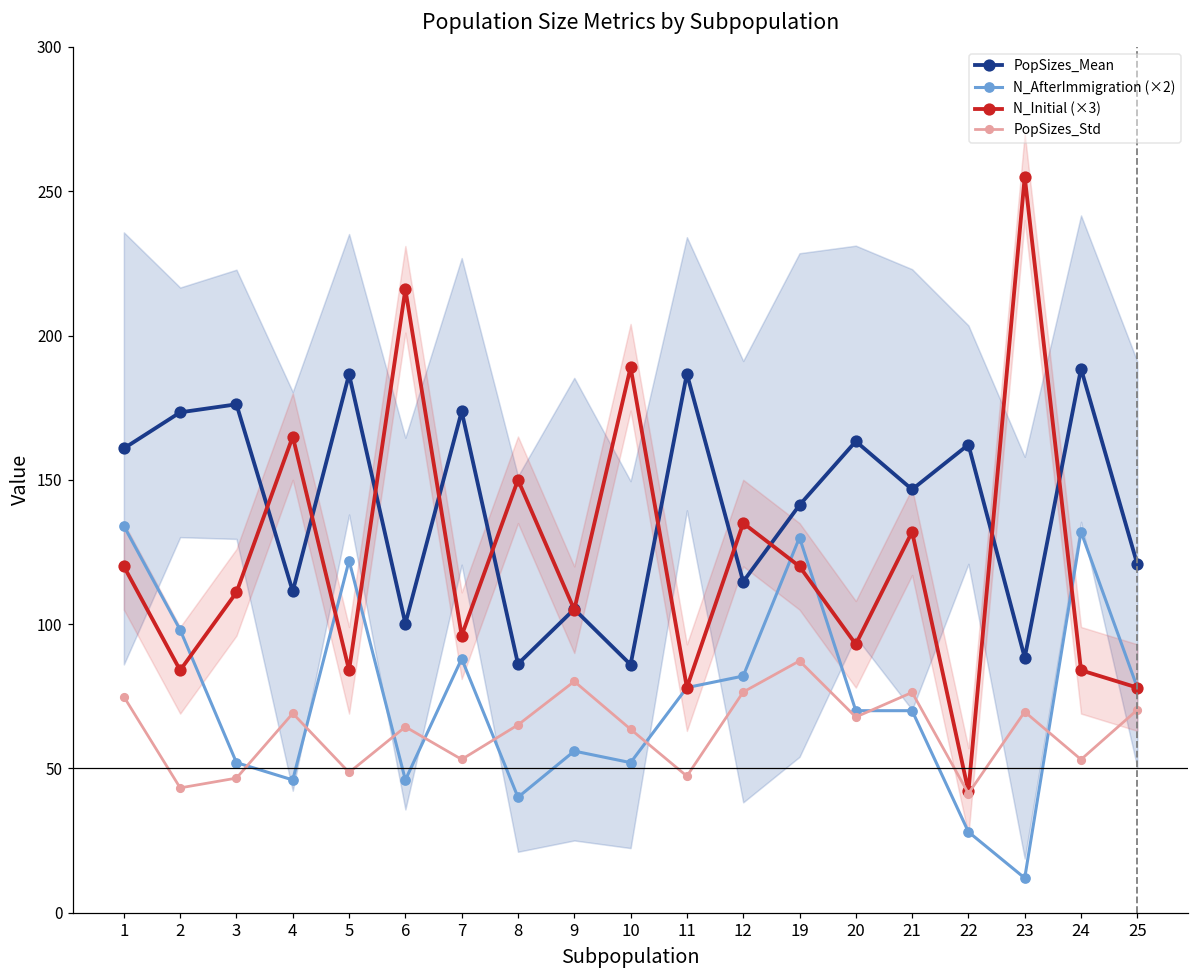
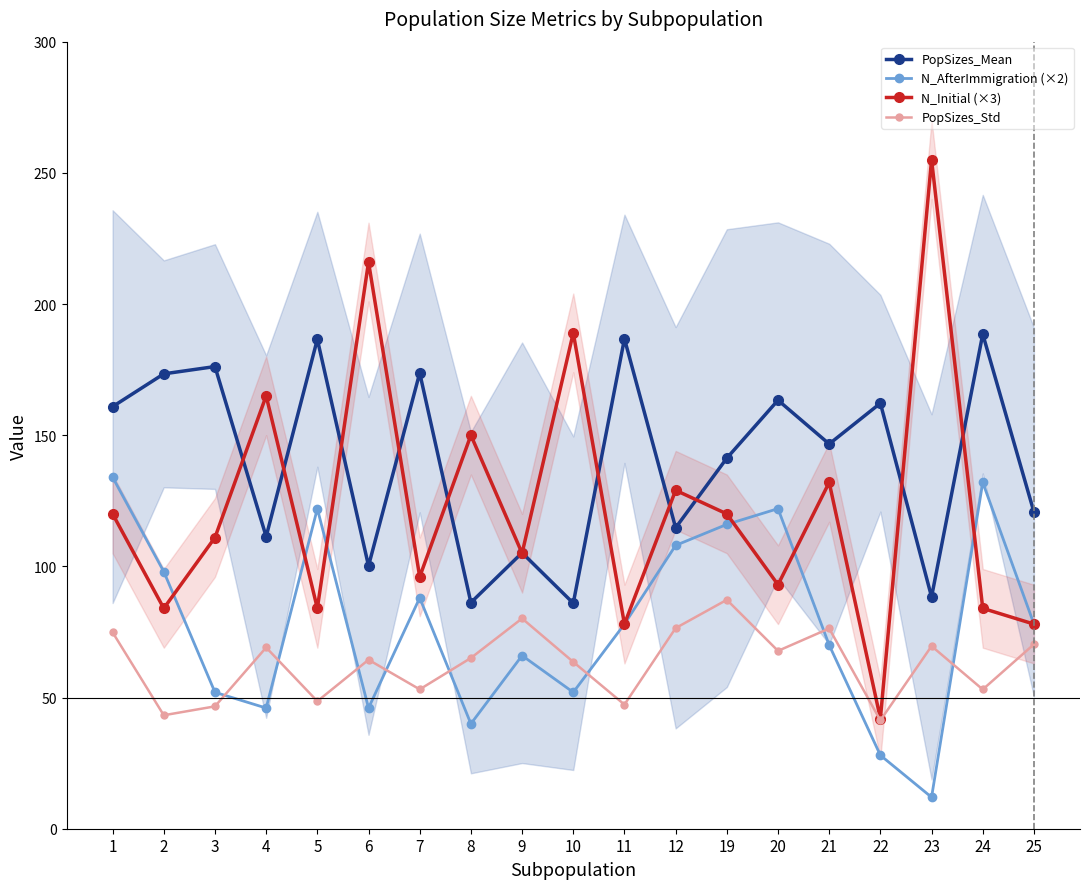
  {
    "PopSizes_Mean": {
      "1": 161,
      "2": 173,
      "3": 176,
      "4": 111,
      "5": 187,
      "6": 100,
      "7": 174,
      "8": 86,
      "10": 86,
      "11": 187,
      "12": 115,
      "19": 141,
      "20": 163,
      "22": 162,
      "23": 88,
      "24": 189,
      "25": 121
    },
    "N_AfterImmigration (×2)": {
      "1": 134,
      "2": 98,
      "3": 52,
      "4": 46,
      "5": 122,
      "6": 46,
      "7": 88,
      "8": 40,
-     "9": 56,
+     "9": 66,
      "10": 52,
-     "12": 82,
-     "19": 130,
-     "20": 70,
+     "12": 108,
+     "19": 116,
+     "20": 122,
      "21": 70,
      "22": 28,
      "23": 12,
      "24": 132
    },
    "N_Initial (×3)": {
      "1": 120,
      "2": 84,
      "3": 111,
      "4": 165,
      "5": 84,
      "6": 216,
      "7": 96,
      "8": 150,
      "10": 189,
-     "12": 135,
+     "12": 129,
      "19": 120,
      "20": 93,
      "21": 132,
      "23": 255,
      "24": 84
    },
    "PopSizes_Std": {
      "1": 75,
      "2": 43,
      "3": 47,
      "4": 69,
      "5": 49,
      "6": 64,
      "7": 53,
      "8": 65,
      "9": 80,
      "10": 64,
      "11": 47,
      "12": 76,
      "19": 87,
      "20": 68,
      "21": 76,
      "23": 70,
      "24": 53,
      "25": 70
    }
  }
